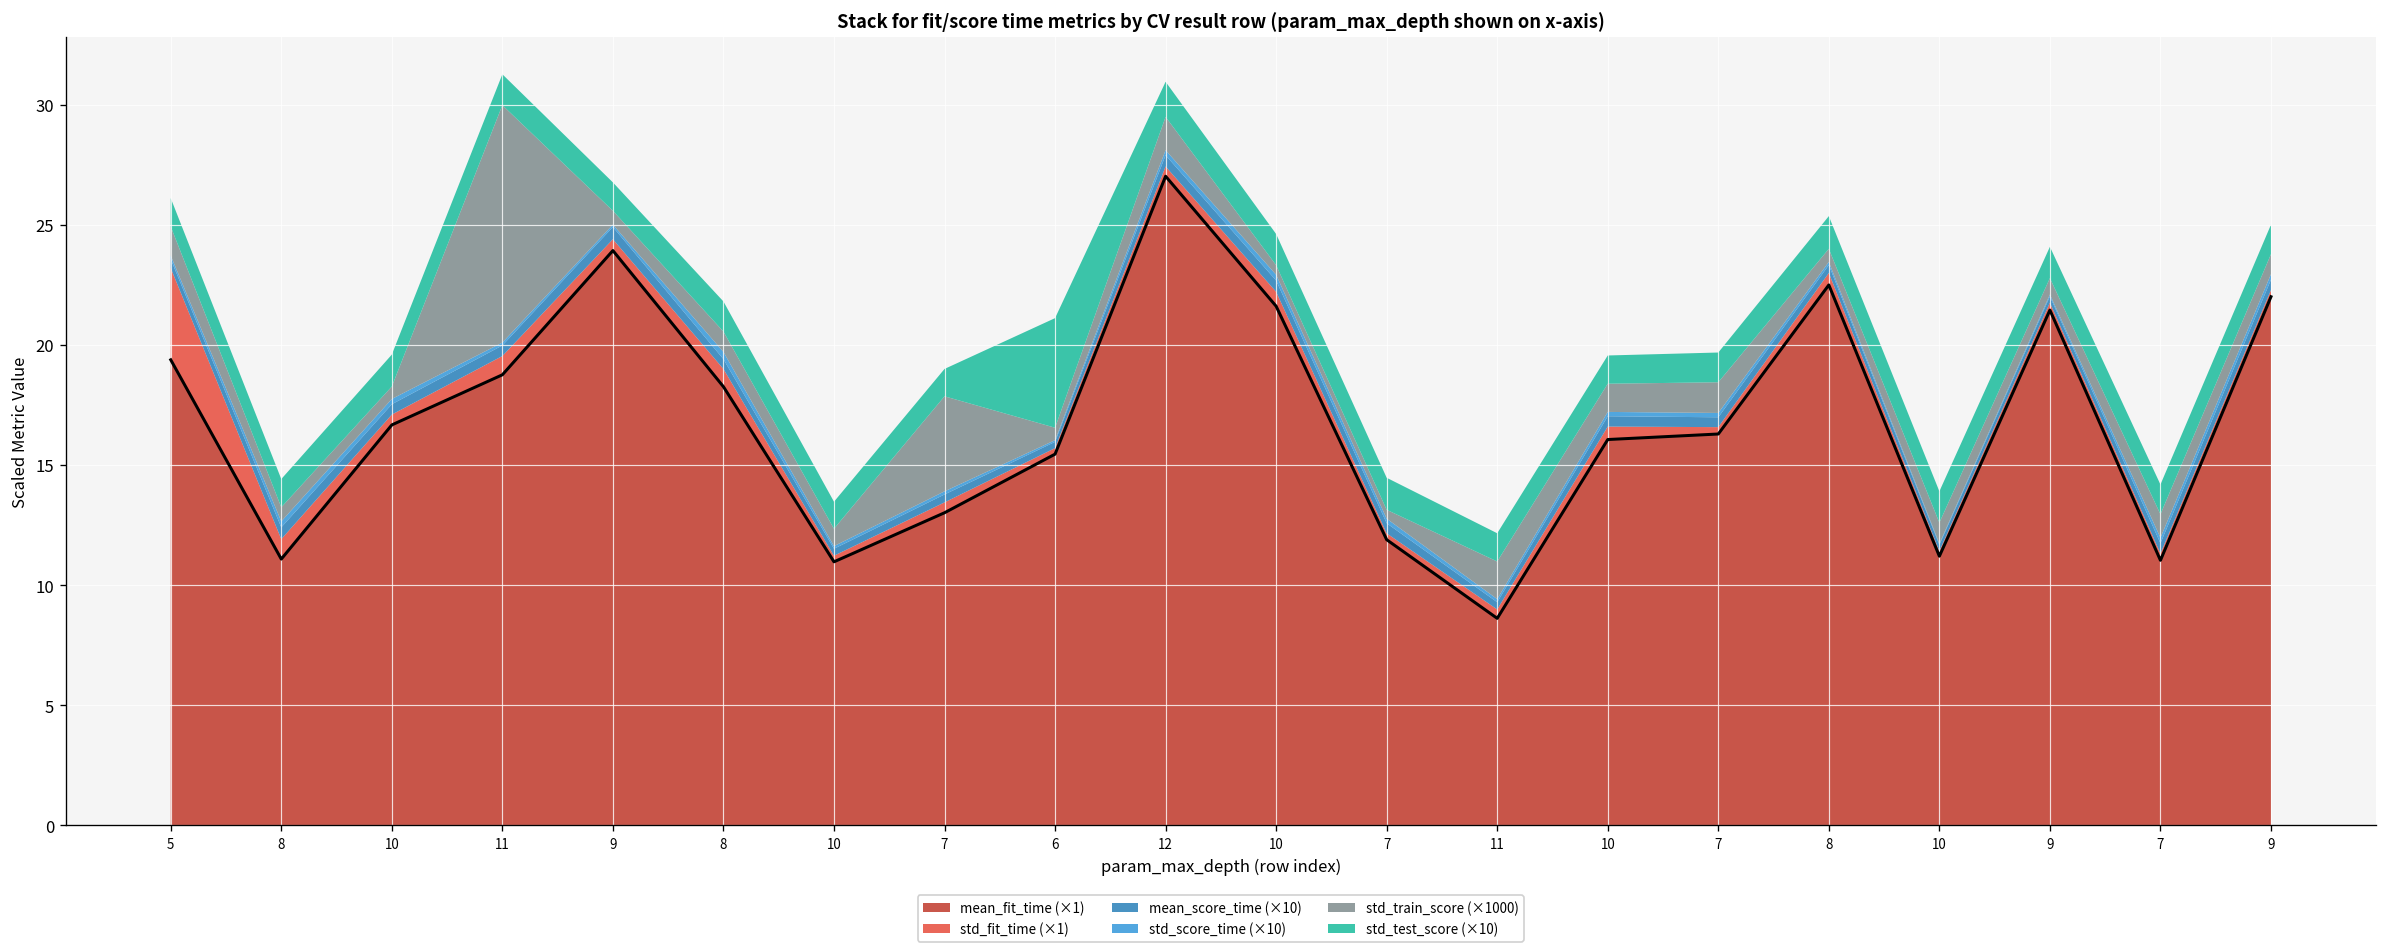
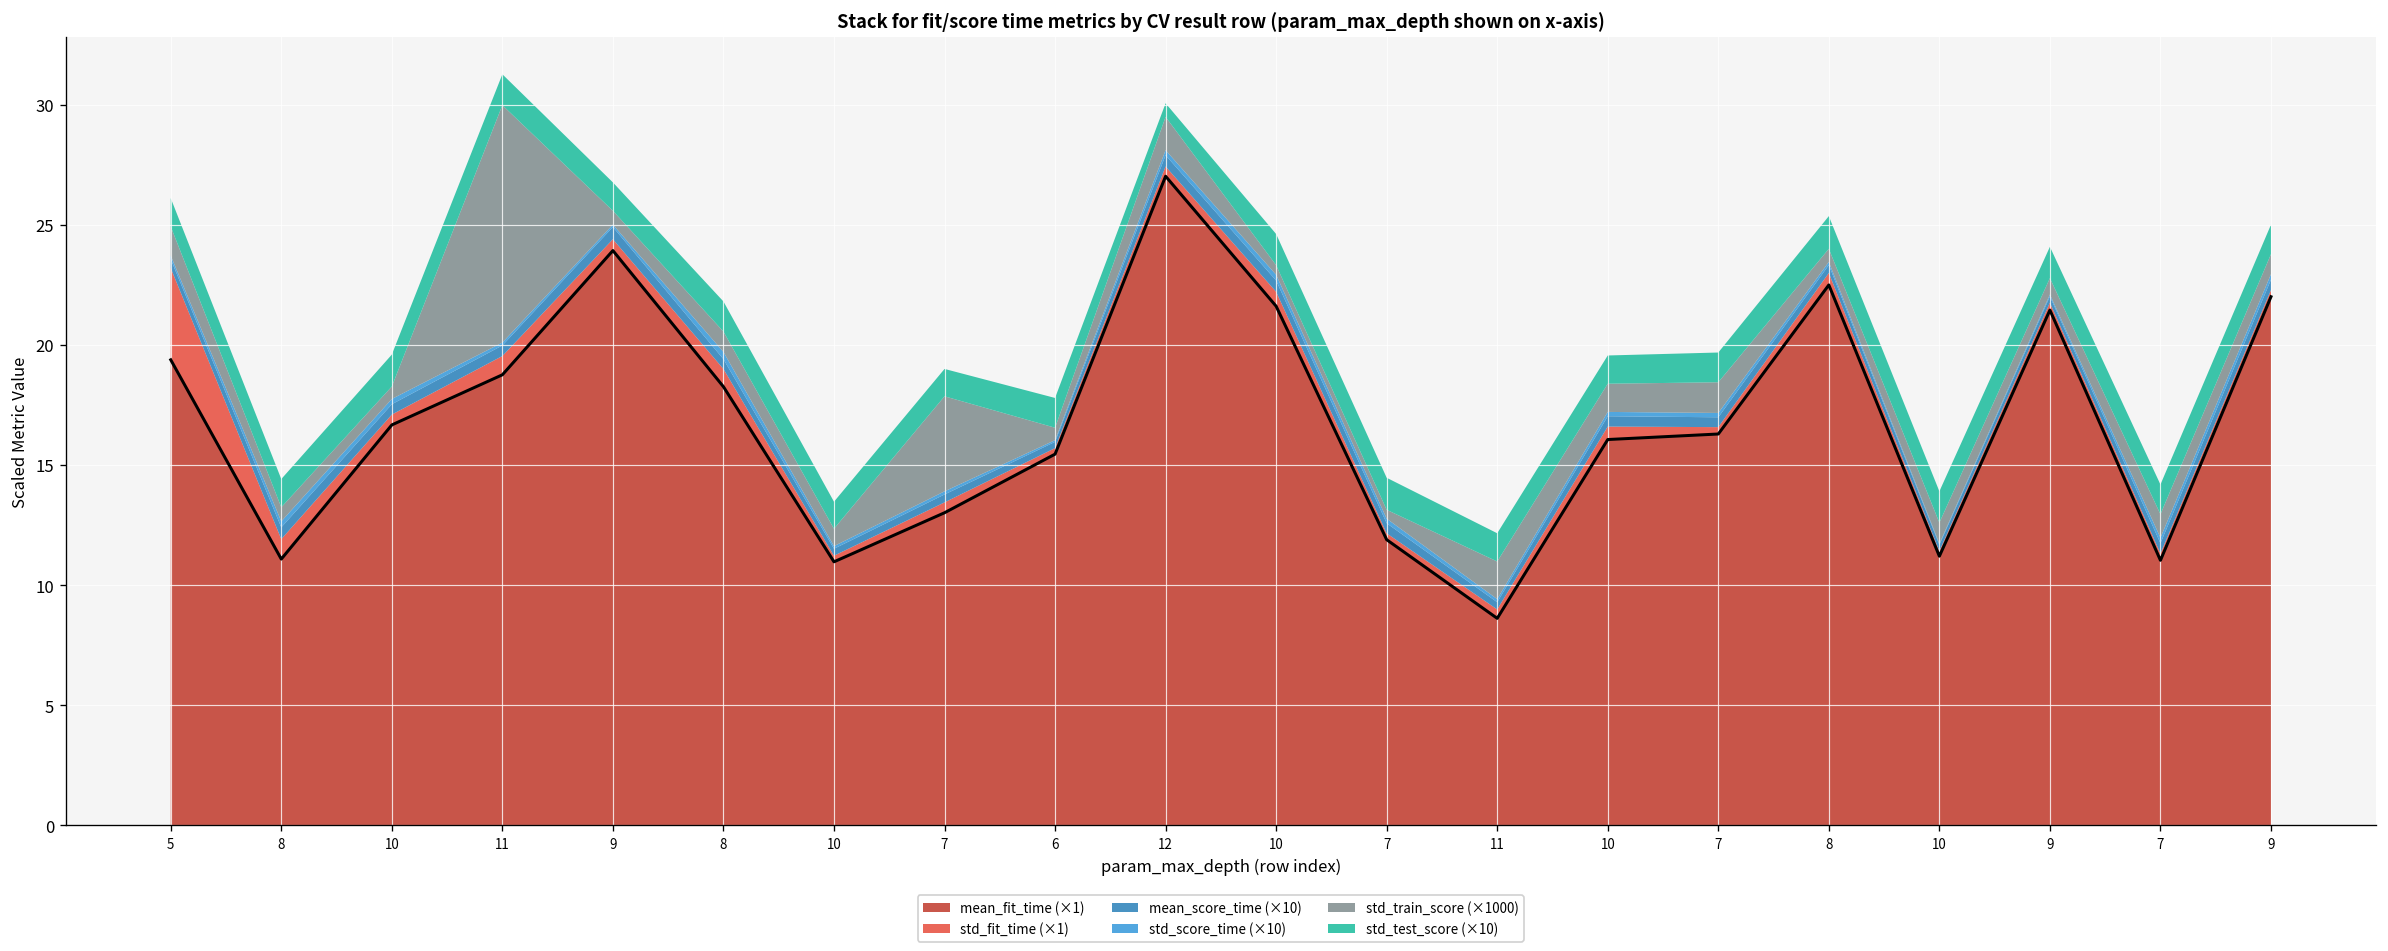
  {
    "std_train_score (×1000)": {
      "5": 1.2,
      "6": 0.5,
      "12": 1.4
    },
    "std_test_score (×10)": {
      "5": 1.2,
-     "6": 4.6,
-     "12": 1.5
+     "6": 1.2,
+     "12": 0.6
    }
  }
